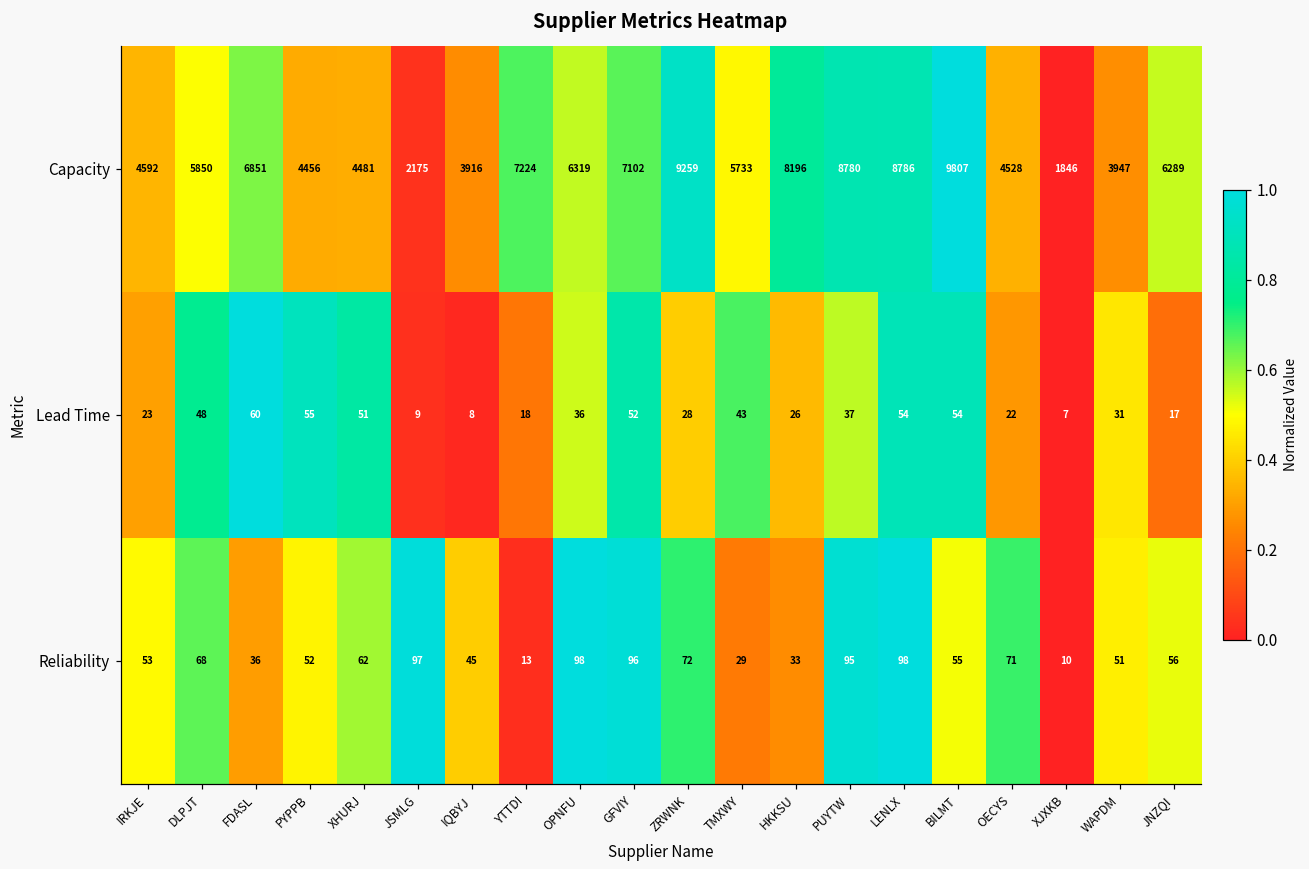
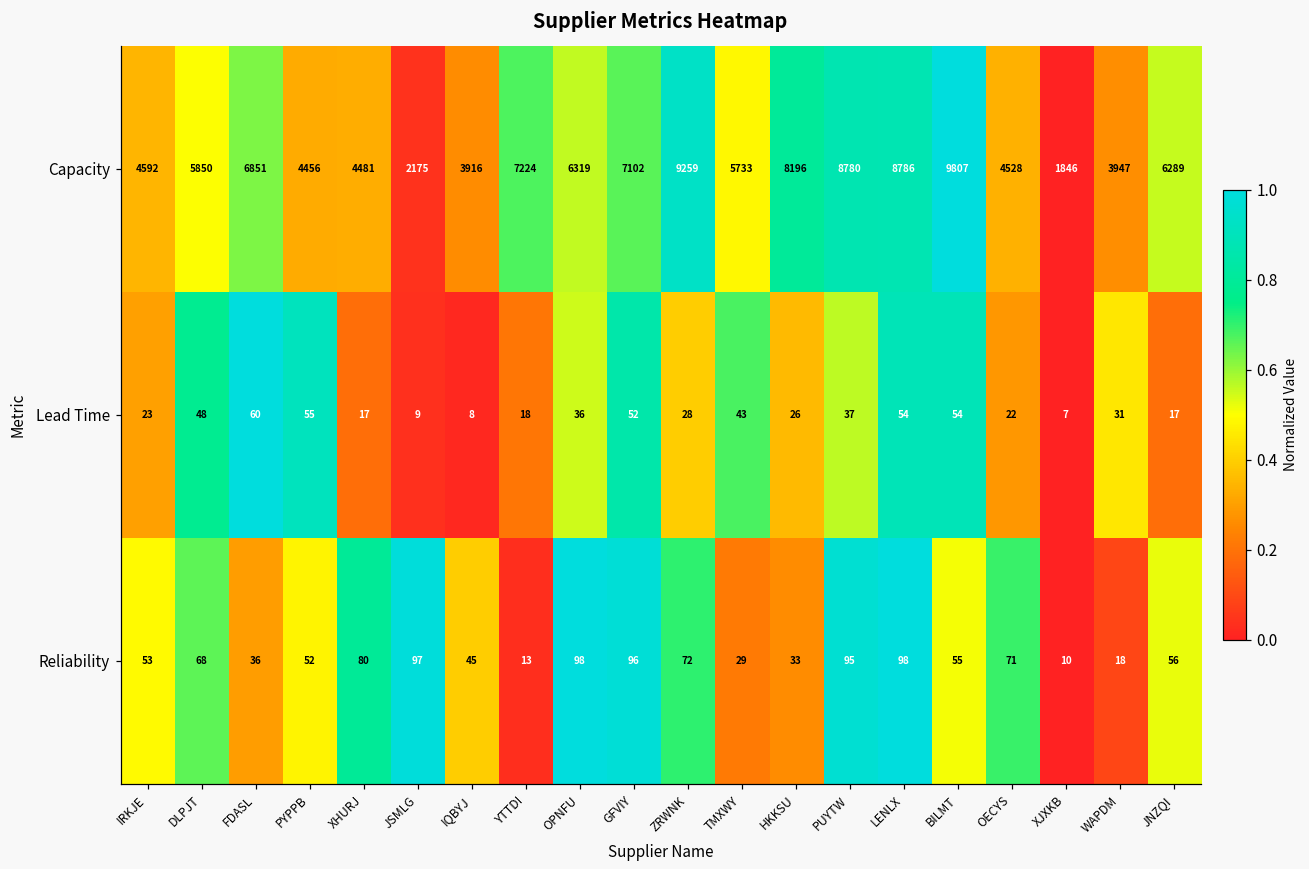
  {
    "Capacity": {
      "IRKJE": 4592,
      "DLPJT": 5850,
      "FDASL": 6851,
      "PYPPB": 4456,
      "XHURJ": 4481,
      "JSMLG": 2175,
      "IQBYJ": 3916,
      "YTTDI": 7224,
      "OPNFU": 6319,
      "GFVIY": 7102,
      "ZRWNK": 9259,
      "TMXWY": 5733,
      "HKKSU": 8196,
      "PUYTW": 8780,
      "LENLX": 8786,
      "BILMT": 9807,
      "OECYS": 4528,
      "XJXKB": 1846,
      "WAPDM": 3947,
      "JNZQI": 6289
    },
    "Lead Time": {
      "IRKJE": 23,
      "DLPJT": 48,
      "FDASL": 60,
      "PYPPB": 55,
-     "XHURJ": 51,
+     "XHURJ": 17,
      "JSMLG": 9,
      "IQBYJ": 8,
      "YTTDI": 18,
      "OPNFU": 36,
      "GFVIY": 52,
      "ZRWNK": 28,
      "TMXWY": 43,
      "HKKSU": 26,
      "PUYTW": 37,
      "LENLX": 54,
      "BILMT": 54,
      "OECYS": 22,
      "XJXKB": 7,
      "WAPDM": 31,
      "JNZQI": 17
    },
    "Reliability": {
      "IRKJE": 53,
      "DLPJT": 68,
      "FDASL": 36,
      "PYPPB": 52,
-     "XHURJ": 62,
+     "XHURJ": 80,
      "JSMLG": 97,
      "IQBYJ": 45,
      "YTTDI": 13,
      "OPNFU": 98,
      "GFVIY": 96,
      "ZRWNK": 72,
      "TMXWY": 29,
      "HKKSU": 33,
      "PUYTW": 95,
      "LENLX": 98,
      "BILMT": 55,
      "OECYS": 71,
      "XJXKB": 10,
-     "WAPDM": 51,
+     "WAPDM": 18,
      "JNZQI": 56
    }
  }
